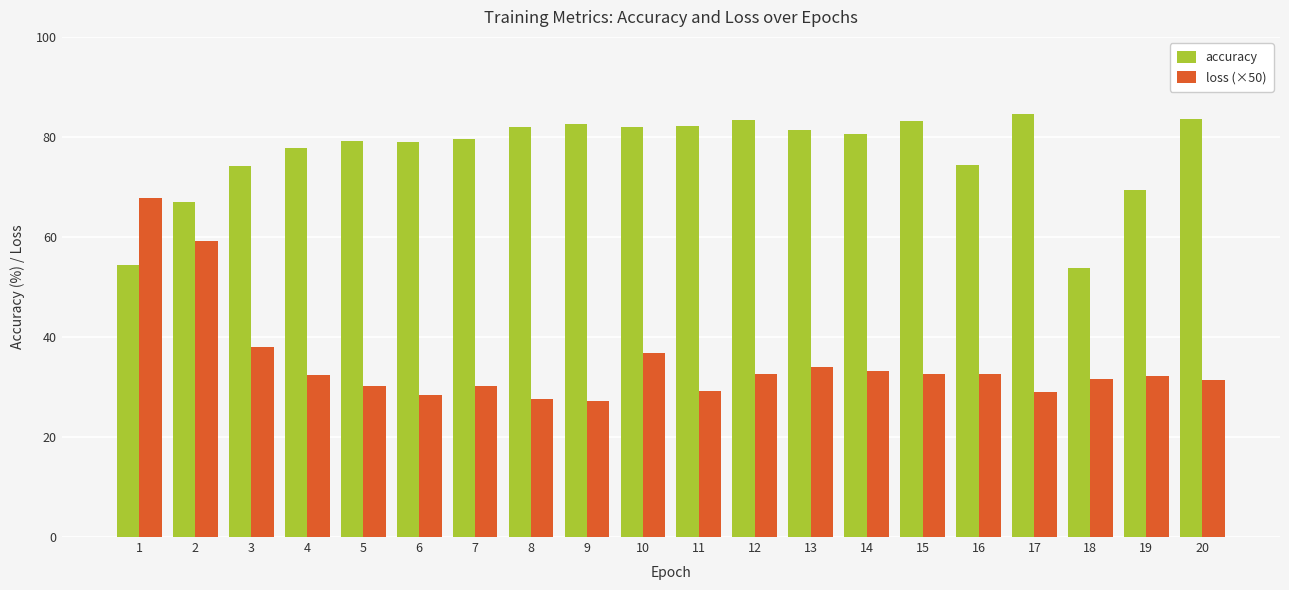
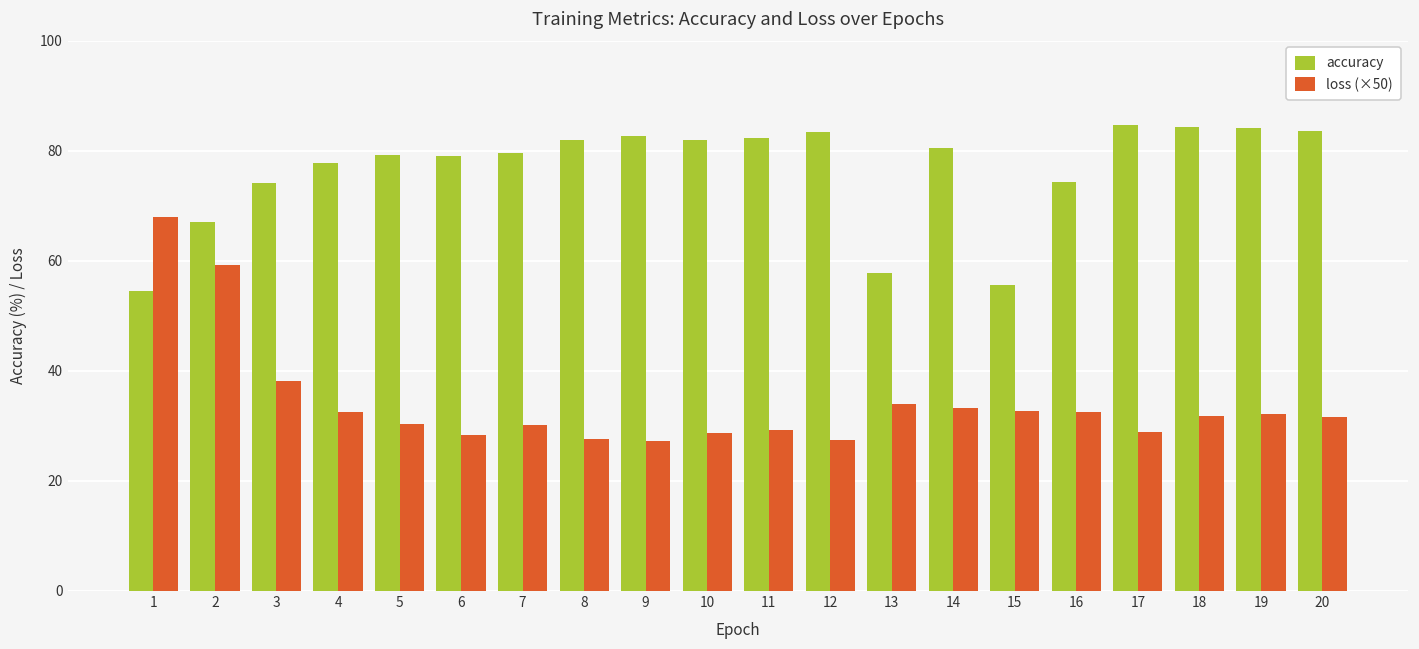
  {
    "accuracy": {
      "1": 54,
      "2": 67,
      "3": 74,
      "4": 78,
      "5": 79,
      "6": 79,
      "7": 80,
      "8": 82,
      "9": 83,
      "10": 82,
      "11": 82,
      "12": 83,
-     "13": 81,
+     "13": 58,
      "14": 81,
-     "15": 83,
+     "15": 56,
      "16": 74,
      "17": 85,
-     "18": 54,
-     "19": 69,
+     "18": 84,
+     "19": 84,
      "20": 84
    },
    "loss (×50)": {
      "1": 68,
      "2": 59,
      "3": 38,
      "4": 32,
      "5": 30,
      "6": 28,
      "7": 30,
      "8": 28,
      "9": 27,
-     "10": 37,
+     "10": 29,
      "11": 29,
-     "12": 33,
+     "12": 27,
      "13": 34,
      "14": 33,
      "15": 33,
      "16": 33,
      "17": 29,
      "18": 32,
      "19": 32,
      "20": 31
    }
  }
